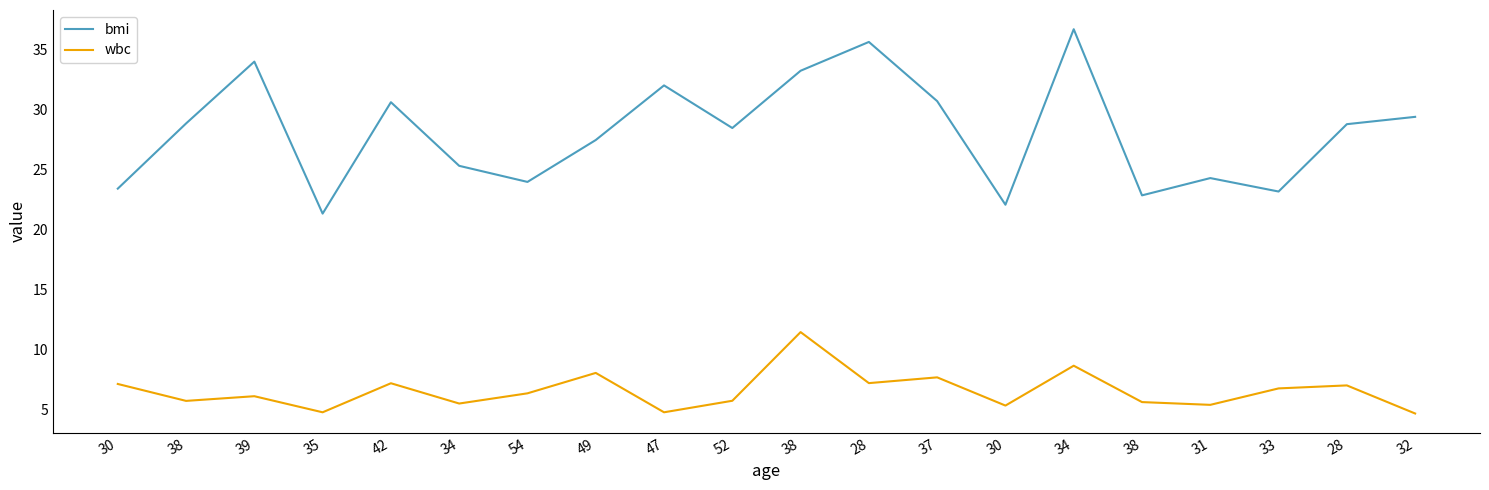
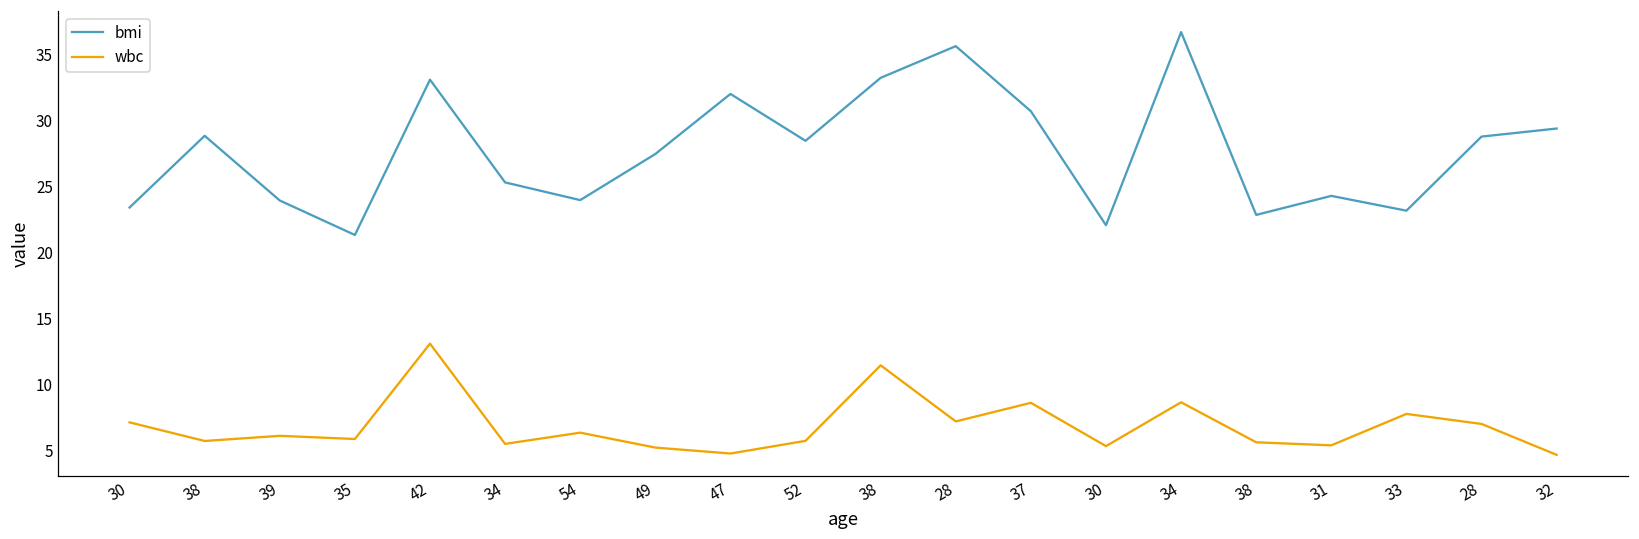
  {
    "bmi": {
-     "39": 34.0,
+     "39": 23.9,
      "35": 21.3,
-     "42": 30.6,
+     "42": 33.1,
      "54": 24.0,
      "49": 27.5,
      "47": 32.0,
      "52": 28.5,
      "37": 30.7,
      "31": 24.3,
      "33": 23.2,
      "32": 29.4
    },
    "wbc": {
      "39": 6.1,
-     "35": 4.8,
-     "42": 7.2,
+     "35": 5.9,
+     "42": 13.1,
      "54": 6.4,
-     "49": 8.1,
+     "49": 5.2,
      "47": 4.8,
      "52": 5.7,
-     "37": 7.7,
+     "37": 8.6,
      "31": 5.4,
-     "33": 6.8,
+     "33": 7.8,
      "32": 4.7
    }
  }
